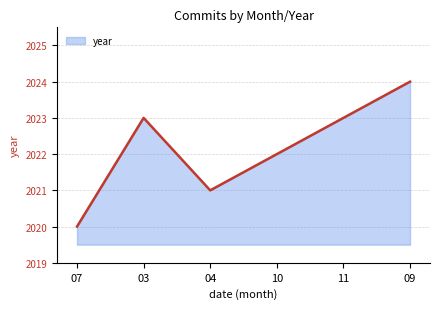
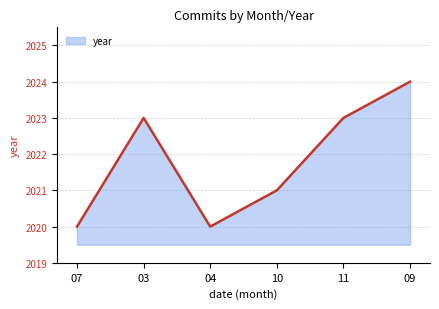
  {
    "07": 2020,
    "03": 2023,
-   "04": 2021,
-   "10": 2022,
+   "04": 2020,
+   "10": 2021,
    "11": 2023,
    "09": 2024
  }
